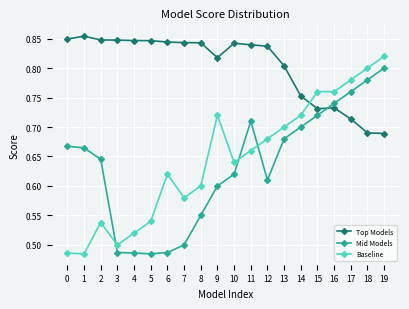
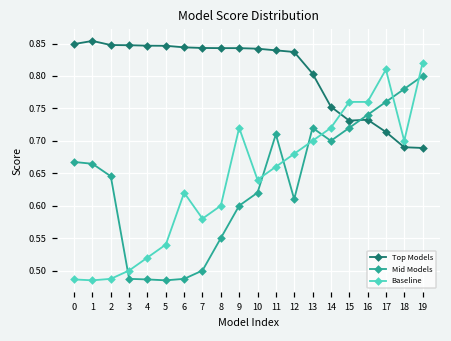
  {
    "Top Models": {
      "0": 0.85,
      "1": 0.85,
      "2": 0.85,
      "3": 0.85,
      "4": 0.85,
      "5": 0.85,
      "6": 0.84,
      "7": 0.84,
      "8": 0.84,
-     "9": 0.82,
+     "9": 0.84,
      "10": 0.84,
      "11": 0.84,
      "12": 0.84,
      "13": 0.80,
      "14": 0.75,
      "15": 0.73,
      "16": 0.73,
      "17": 0.71,
      "18": 0.69,
      "19": 0.69
    },
    "Mid Models": {
      "0": 0.67,
      "1": 0.66,
      "2": 0.65,
      "3": 0.49,
      "4": 0.49,
      "5": 0.48,
      "6": 0.49,
      "7": 0.50,
      "8": 0.55,
      "9": 0.60,
      "10": 0.62,
      "11": 0.71,
      "12": 0.61,
-     "13": 0.68,
+     "13": 0.72,
      "14": 0.70,
      "15": 0.72,
      "16": 0.74,
      "17": 0.76,
      "18": 0.78,
      "19": 0.80
    },
    "Baseline": {
      "0": 0.49,
      "1": 0.48,
-     "2": 0.54,
+     "2": 0.49,
      "3": 0.50,
      "4": 0.52,
      "5": 0.54,
      "6": 0.62,
      "7": 0.58,
      "8": 0.60,
      "9": 0.72,
      "10": 0.64,
      "11": 0.66,
      "12": 0.68,
      "13": 0.70,
      "14": 0.72,
      "15": 0.76,
      "16": 0.76,
-     "17": 0.78,
-     "18": 0.8,
+     "17": 0.81,
+     "18": 0.7,
      "19": 0.82
    }
  }
